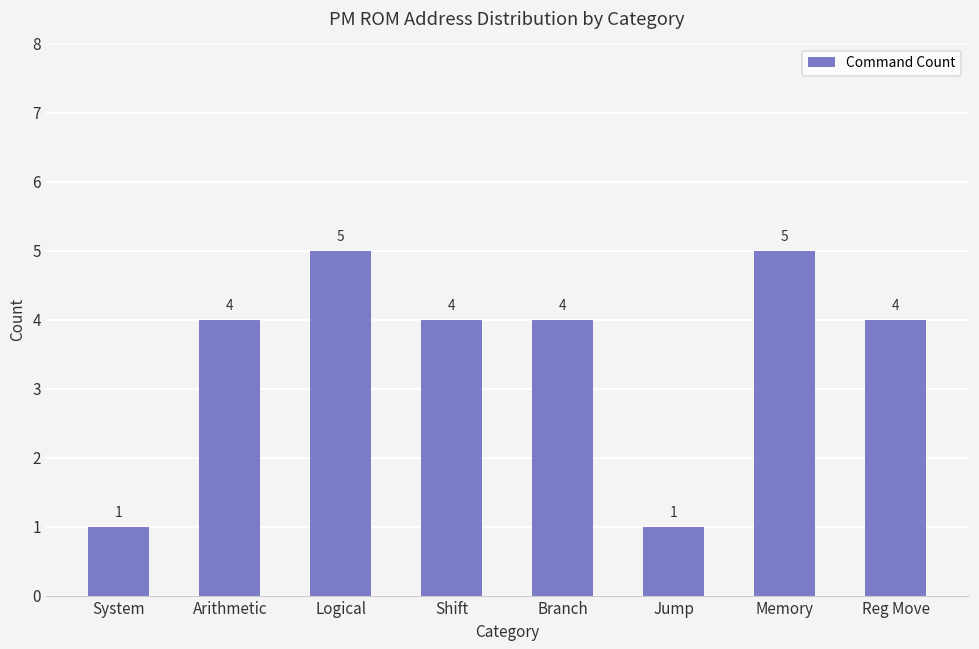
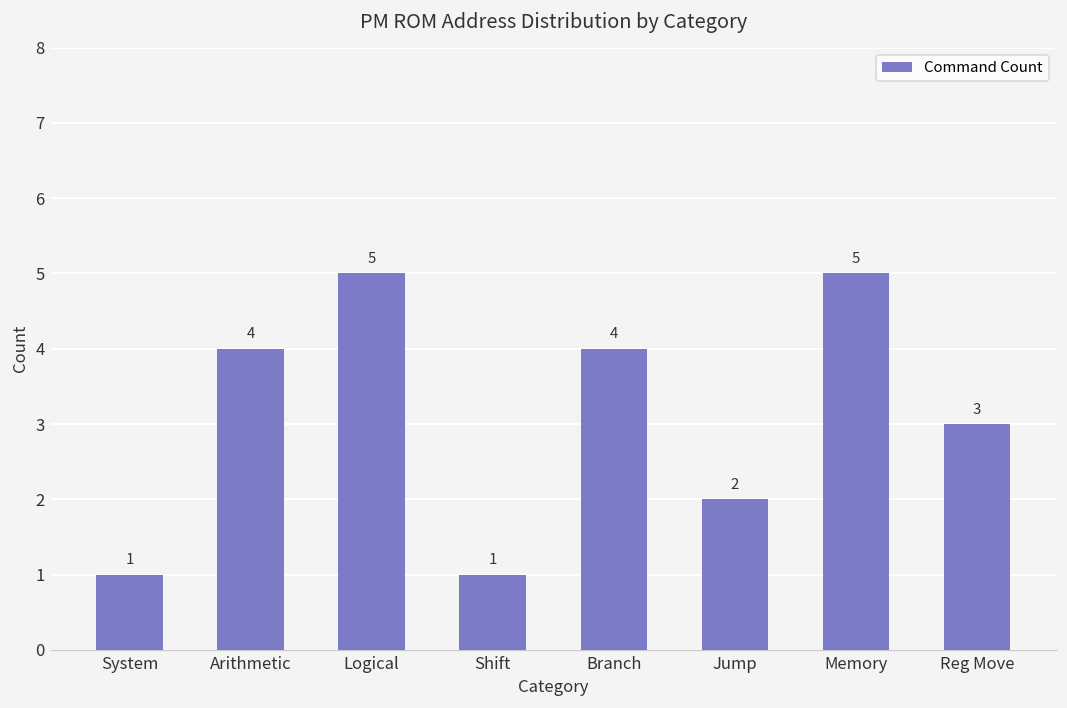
  {
    "System": 1,
    "Arithmetic": 4,
    "Logical": 5,
-   "Shift": 4,
+   "Shift": 1,
    "Branch": 4,
-   "Jump": 1,
+   "Jump": 2,
    "Memory": 5,
-   "Reg Move": 4
+   "Reg Move": 3
  }
